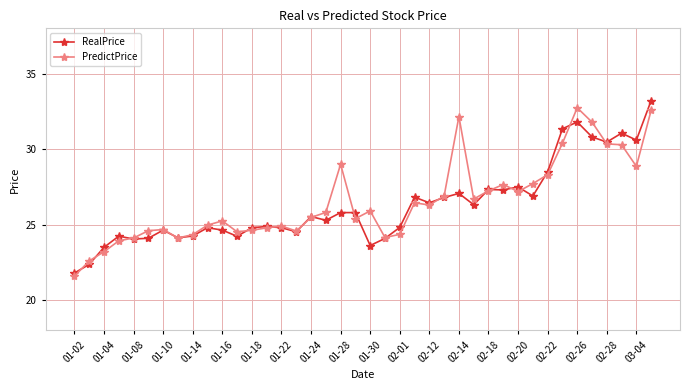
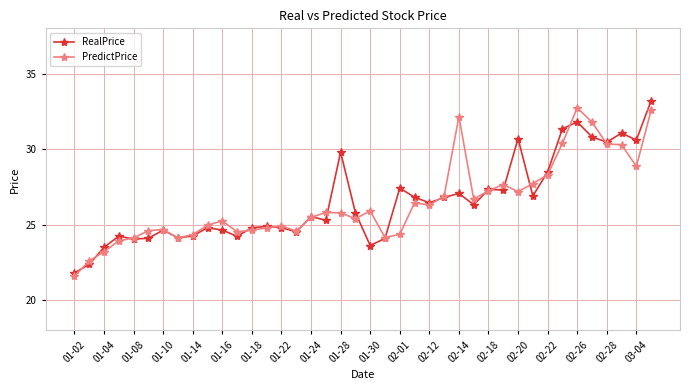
  {
    "RealPrice": {
      "01-02": 21.8,
      "01-04": 23.5,
      "01-16": 24.6,
      "01-18": 24.8,
-     "01-28": 25.8,
+     "01-28": 29.8,
      "01-30": 23.6,
-     "02-01": 24.8,
+     "02-01": 27.4,
      "02-14": 27.1,
-     "02-20": 27.5,
+     "02-20": 30.7,
      "02-22": 28.5,
      "02-26": 31.8,
      "03-04": 30.6
    },
    "PredictPrice": {
      "01-02": 21.6,
      "01-04": 23.2,
      "01-16": 25.3,
      "01-18": 24.6,
-     "01-28": 29.0,
+     "01-28": 25.8,
      "01-30": 25.9,
      "02-01": 24.4,
      "02-14": 32.2,
      "02-20": 27.2,
      "02-22": 28.3,
      "02-26": 32.7,
      "03-04": 28.9
    }
  }
